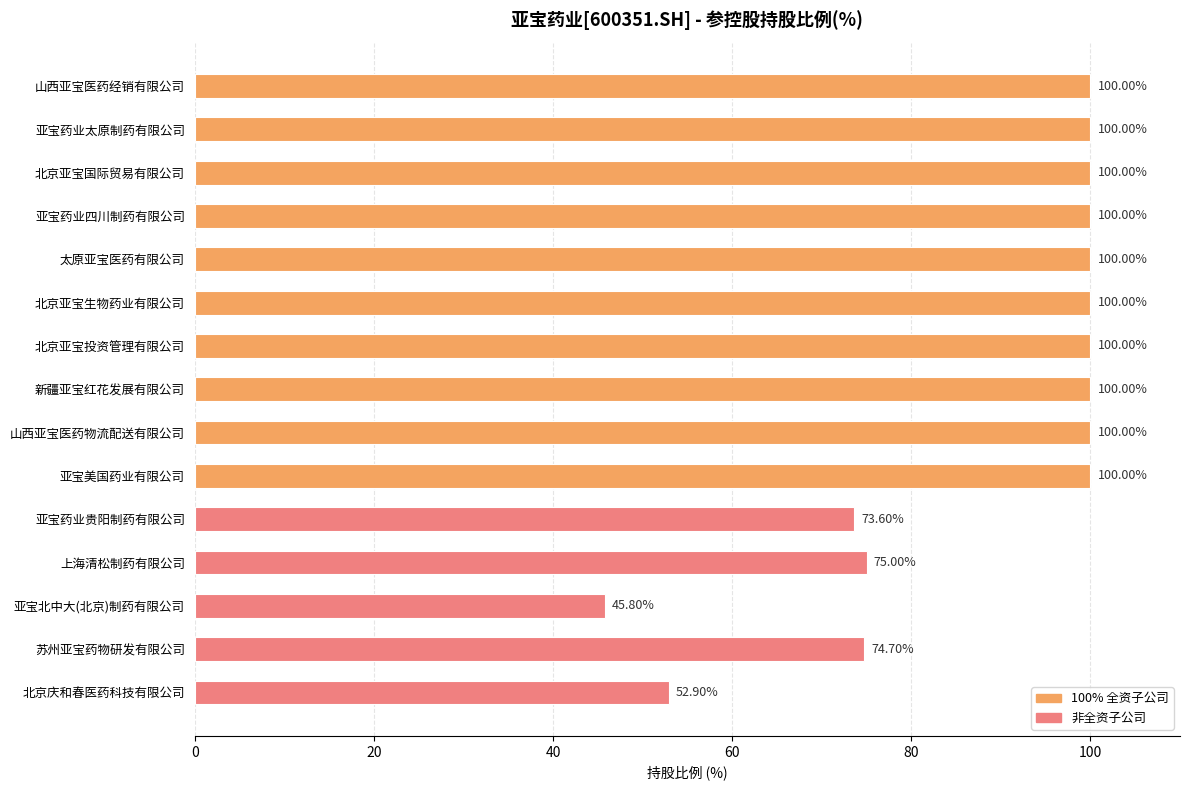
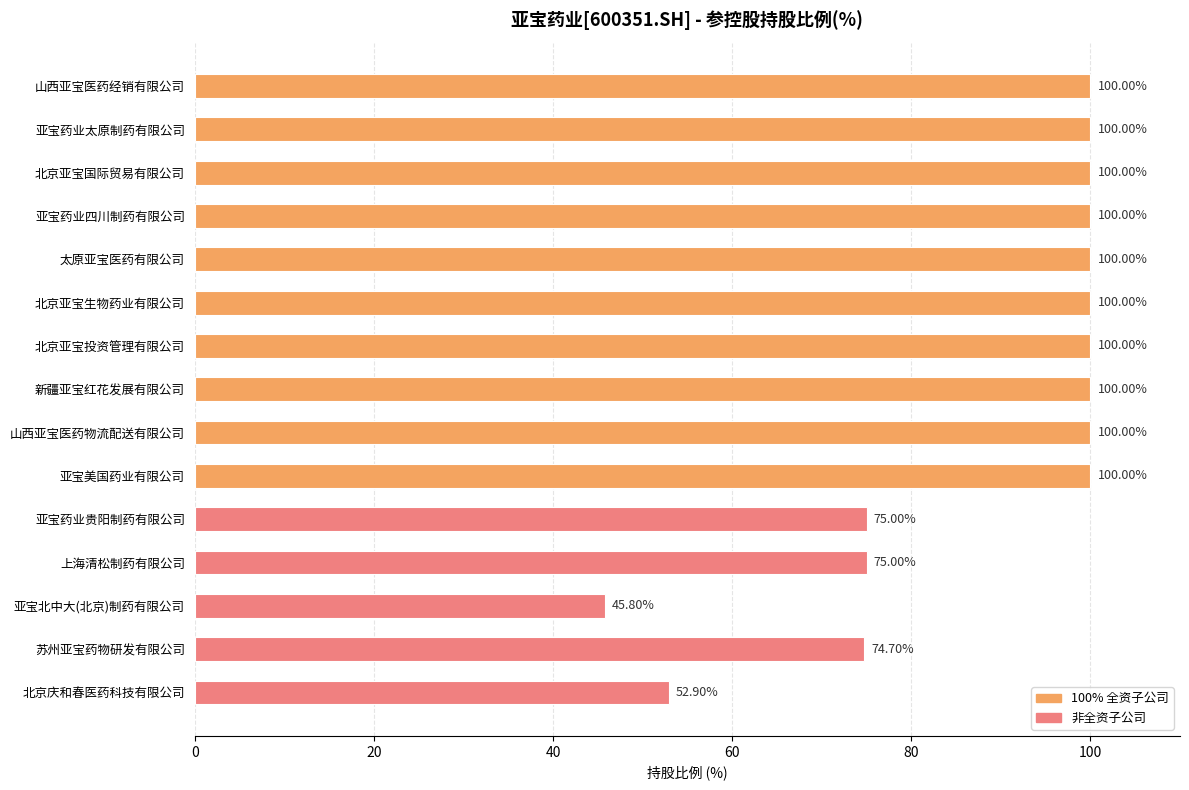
  {
    "山西亚宝医药经销有限公司": "100.00%",
    "亚宝药业太原制药有限公司": "100.00%",
    "北京亚宝国际贸易有限公司": "100.00%",
    "亚宝药业四川制药有限公司": "100.00%",
    "太原亚宝医药有限公司": "100.00%",
    "北京亚宝生物药业有限公司": "100.00%",
    "北京亚宝投资管理有限公司": "100.00%",
    "新疆亚宝红花发展有限公司": "100.00%",
    "山西亚宝医药物流配送有限公司": "100.00%",
    "亚宝美国药业有限公司": "100.00%",
-   "亚宝药业贵阳制药有限公司": "73.60%",
+   "亚宝药业贵阳制药有限公司": "75.00%",
    "上海清松制药有限公司": "75.00%",
    "亚宝北中大(北京)制药有限公司": "45.80%",
    "苏州亚宝药物研发有限公司": "74.70%",
    "北京庆和春医药科技有限公司": "52.90%"
  }
